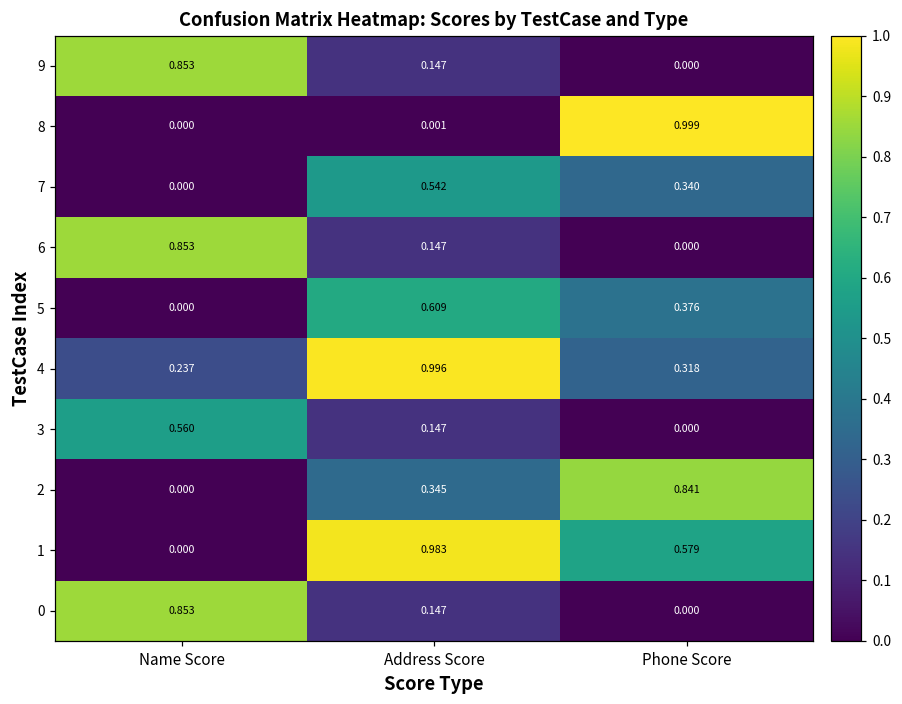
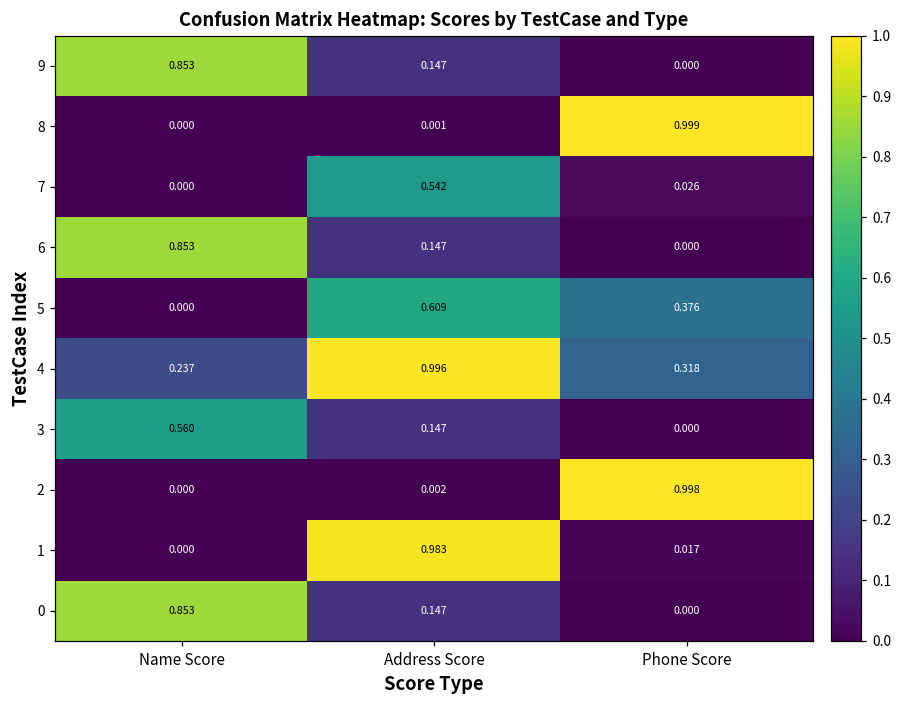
  {
    "9": {
      "Name Score": 0.853,
      "Address Score": 0.147,
      "Phone Score": 0.000
    },
    "8": {
      "Name Score": 0.000,
      "Address Score": 0.001,
      "Phone Score": 0.999
    },
    "7": {
      "Name Score": 0.000,
      "Address Score": 0.542,
-     "Phone Score": 0.340
+     "Phone Score": 0.026
    },
    "6": {
      "Name Score": 0.853,
      "Address Score": 0.147,
      "Phone Score": 0.000
    },
    "5": {
      "Name Score": 0.000,
      "Address Score": 0.609,
      "Phone Score": 0.376
    },
    "4": {
      "Name Score": 0.237,
      "Address Score": 0.996,
      "Phone Score": 0.318
    },
    "3": {
      "Name Score": 0.560,
      "Address Score": 0.147,
      "Phone Score": 0.000
    },
    "2": {
      "Name Score": 0.000,
-     "Address Score": 0.345,
-     "Phone Score": 0.841
+     "Address Score": 0.002,
+     "Phone Score": 0.998
    },
    "1": {
      "Name Score": 0.000,
      "Address Score": 0.983,
-     "Phone Score": 0.579
+     "Phone Score": 0.017
    },
    "0": {
      "Name Score": 0.853,
      "Address Score": 0.147,
      "Phone Score": 0.000
    }
  }
